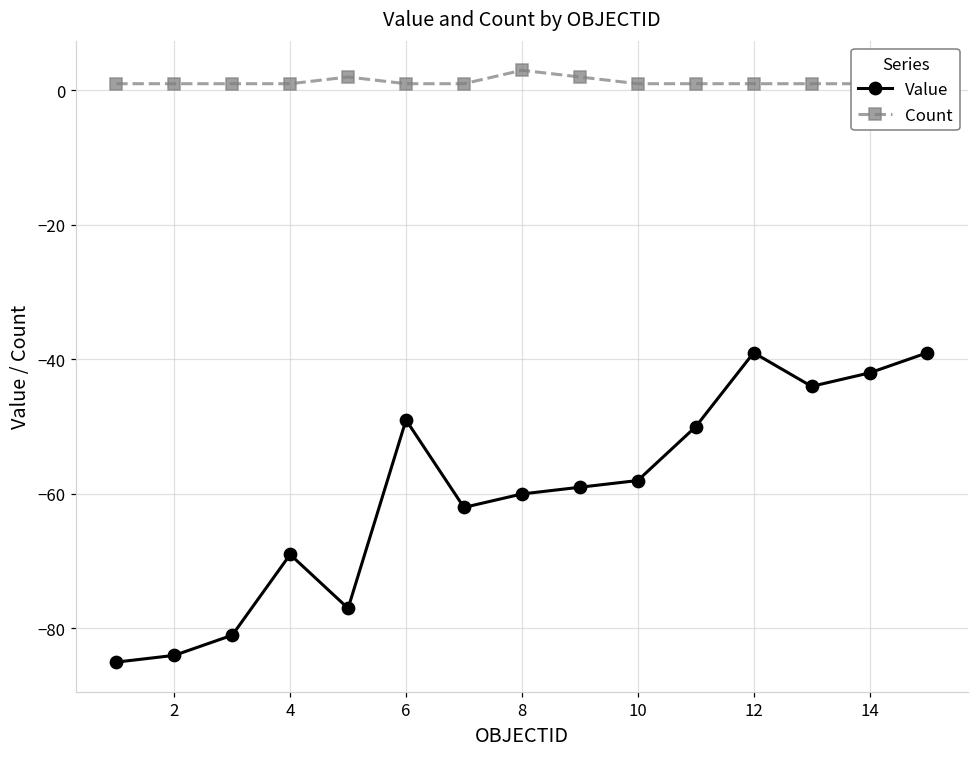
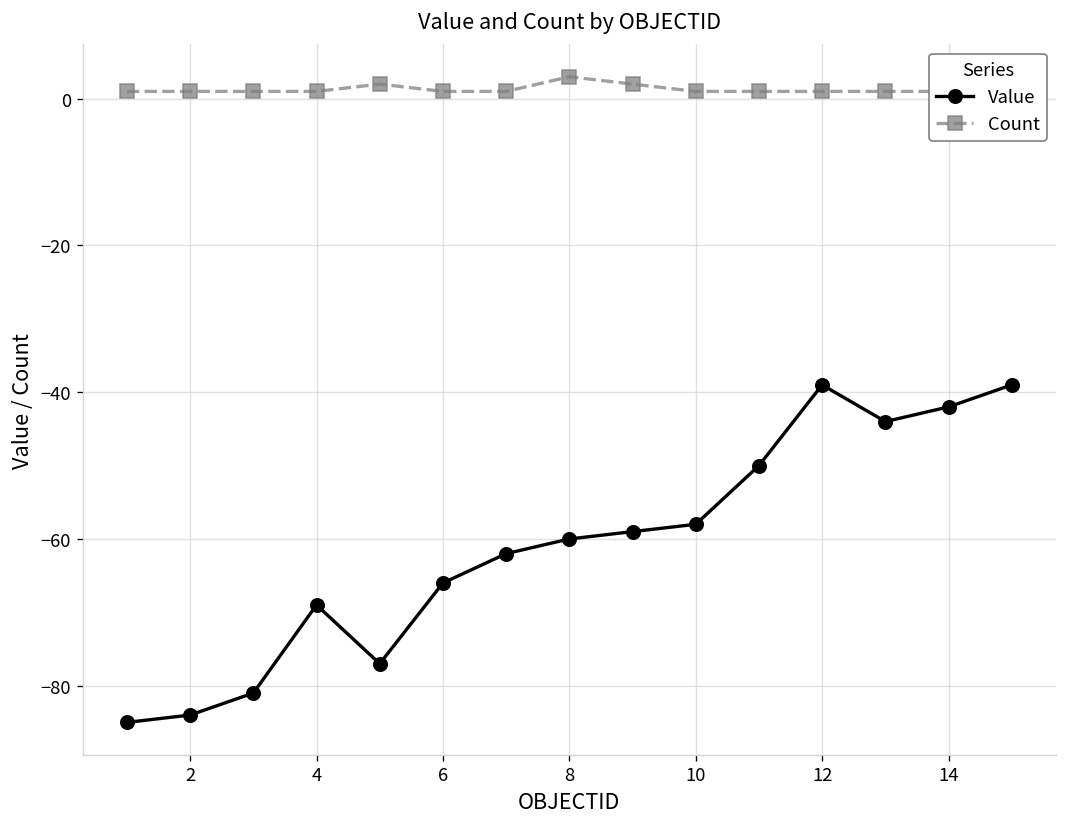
  {
    "Value": {
      "2": -84,
      "4": -69,
-     "6": -49,
+     "6": -66,
      "8": -60,
      "10": -58,
      "12": -39,
      "14": -42
    },
    "Count": {
      "2": 1,
      "4": 1,
      "6": 1,
      "8": 3,
      "10": 1,
      "12": 1
    }
  }
